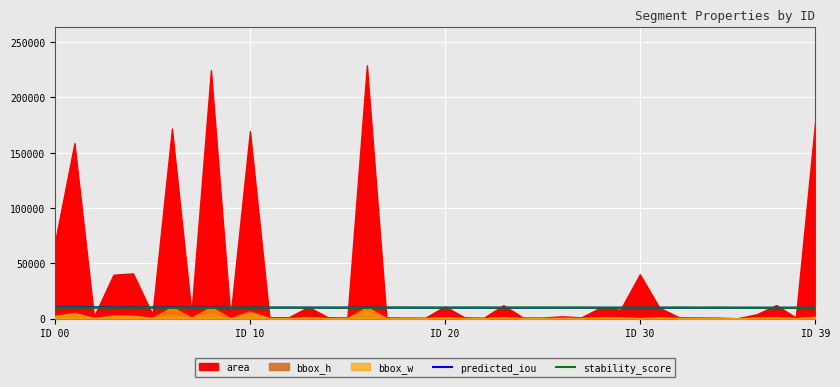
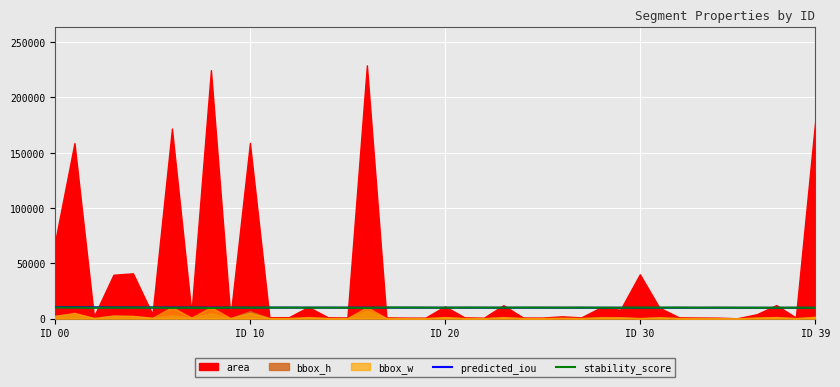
  {
    "area": {
      "ID 00": 69000,
-     "ID 10": 170000,
+     "ID 10": 159000,
      "ID 30": 40000,
      "ID 39": 180000
    }
  }
